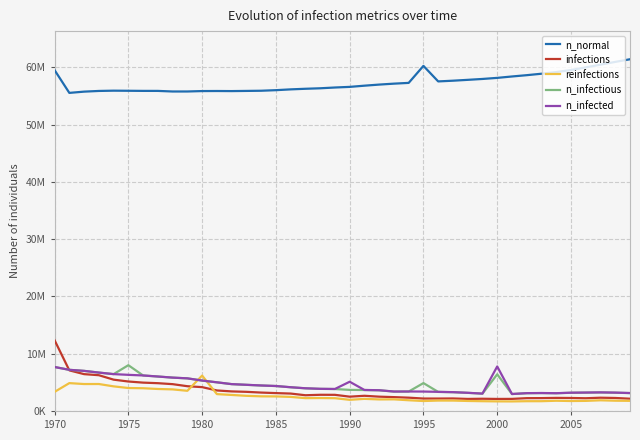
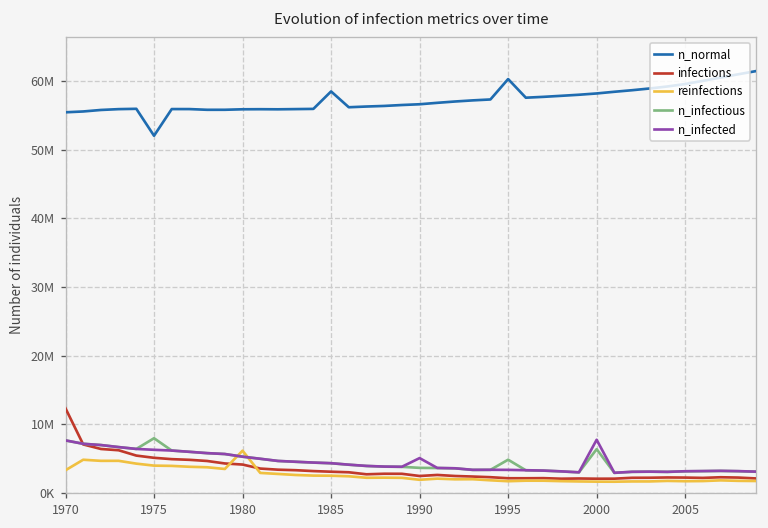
  {
    "n_normal": {
-     "1970": 60000000,
-     "1975": 56000000,
+     "1970": 55000000,
+     "1975": 52000000,
      "1980": 56000000,
-     "1985": 56000000,
+     "1985": 58000000,
      "1990": 57000000,
      "1995": 60000000,
      "2000": 58000000
    },
    "infections": {
      "1970": 12000000,
      "1975": 5000000,
      "1980": 4000000,
      "1985": 3000000,
      "1990": 2000000,
      "2005": 2000000
    },
    "reinfections": {
      "1970": 3000000,
      "1975": 4000000,
      "1980": 6000000,
      "1985": 3000000,
      "1990": 2000000,
      "2005": 2000000
    },
    "n_infectious": {
      "1975": 8000000,
      "1990": 4000000,
      "1995": 5000000,
      "2000": 6000000
    },
    "n_infected": {
      "1975": 6000000,
      "1990": 5000000,
      "1995": 3000000,
      "2000": 8000000
    }
  }
